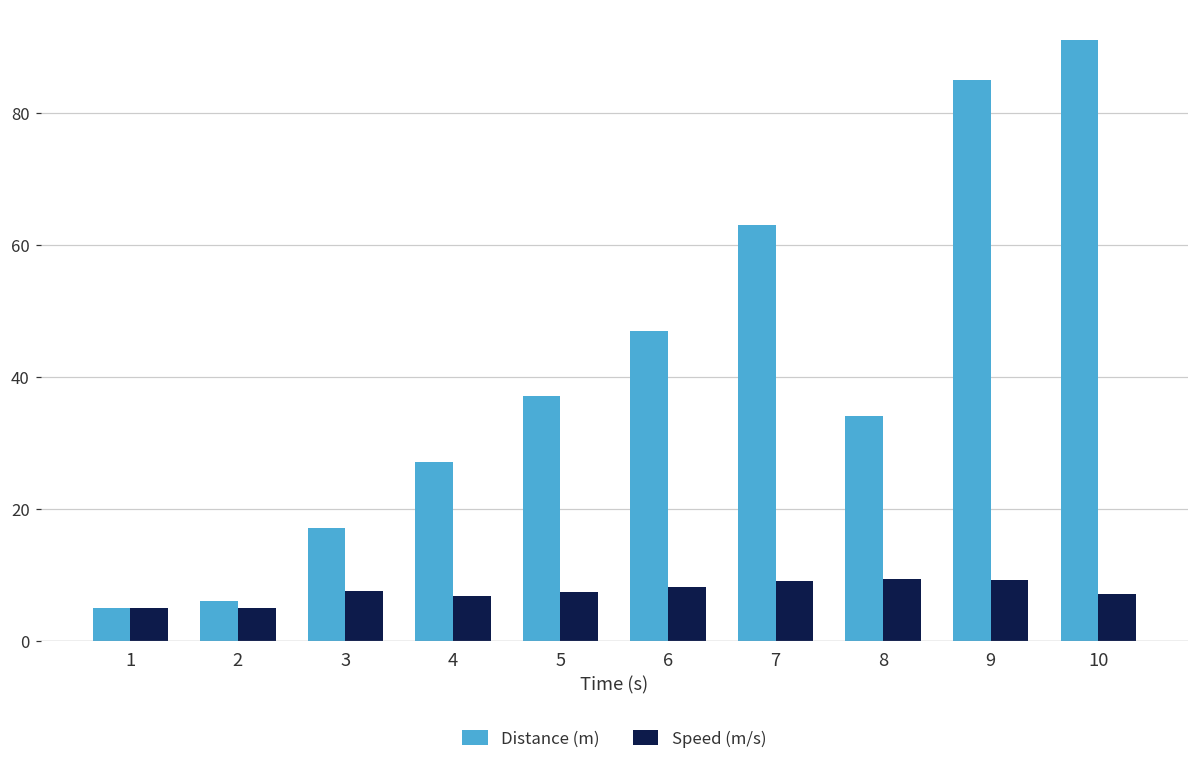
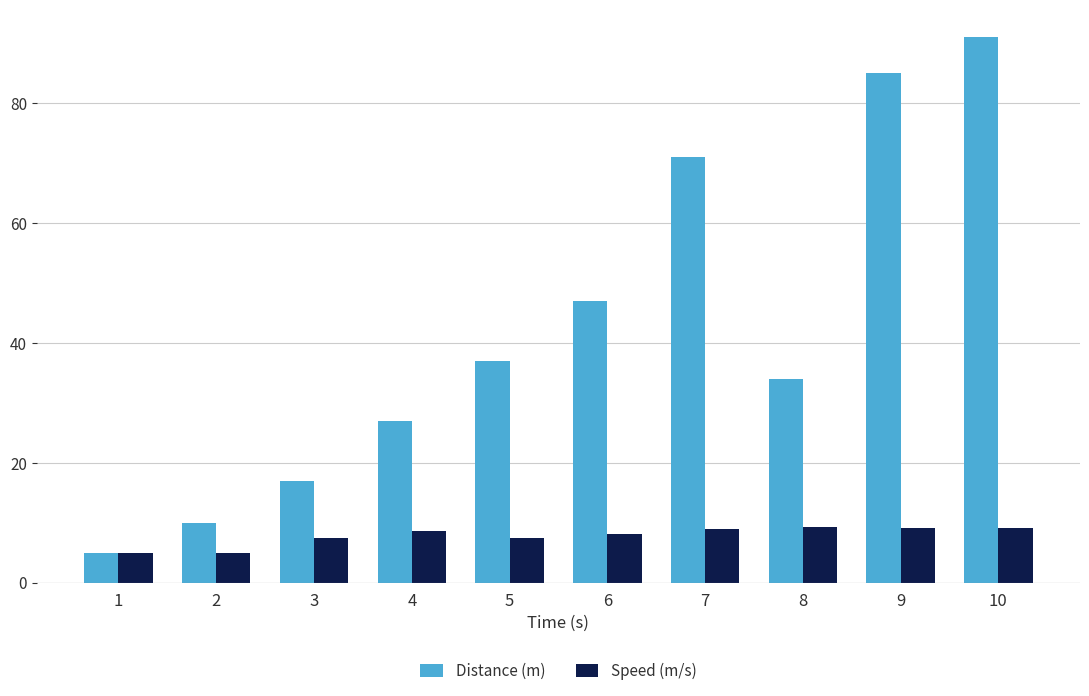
  {
    "Distance (m)": {
      "1": 5,
-     "2": 6,
+     "2": 10,
      "3": 17,
      "4": 27,
      "5": 37,
      "6": 47,
-     "7": 63,
+     "7": 71,
      "8": 34,
      "9": 85,
      "10": 91
    },
    "Speed (m/s)": {
      "1": 5,
      "2": 5,
      "3": 7,
-     "4": 7,
+     "4": 9,
      "5": 7,
      "6": 8,
      "7": 9,
      "8": 9,
      "9": 9,
-     "10": 7
+     "10": 9
    }
  }
